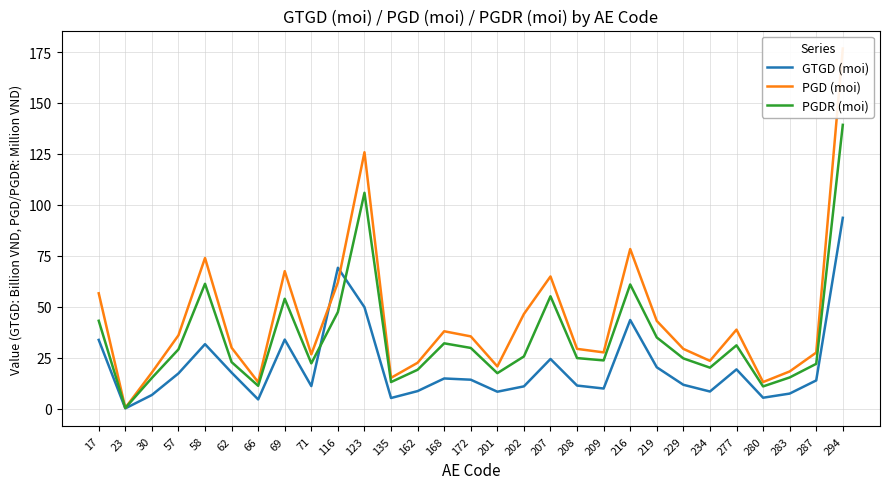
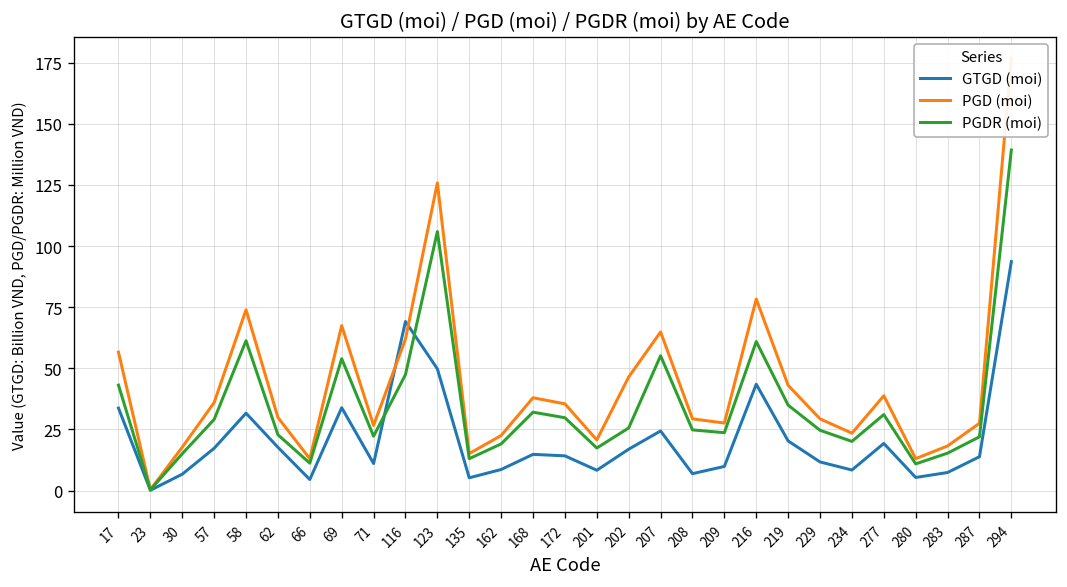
  {
    "GTGD (moi)": {
      "17": 34,
      "30": 7,
      "57": 17,
      "58": 32,
      "62": 18,
      "66": 4,
      "69": 34,
      "71": 11,
      "116": 69,
      "123": 50,
      "135": 5,
      "162": 9,
      "168": 15,
      "172": 14,
      "201": 8,
-     "202": 11,
+     "202": 17,
      "207": 24,
-     "208": 11,
+     "208": 7,
      "209": 10,
      "216": 43,
      "219": 20,
      "229": 12,
      "234": 8,
      "277": 19,
      "280": 5,
      "283": 7,
      "287": 14,
      "294": 94
    },
    "PGD (moi)": {
      "17": 57,
      "30": 18,
      "57": 36,
      "58": 74,
      "62": 30,
      "66": 13,
      "69": 67,
      "71": 27,
      "116": 62,
      "123": 126,
      "135": 15,
      "162": 22,
      "168": 38,
      "172": 35,
      "201": 21,
      "202": 46,
      "207": 65,
      "208": 29,
      "209": 28,
      "216": 78,
      "219": 43,
      "229": 29,
      "234": 23,
      "277": 39,
      "280": 13,
      "283": 18,
      "287": 27
    },
    "PGDR (moi)": {
      "17": 43,
      "30": 15,
      "57": 29,
      "58": 61,
      "62": 23,
      "66": 11,
      "69": 54,
      "71": 22,
      "116": 47,
      "123": 106,
      "135": 13,
      "162": 19,
      "168": 32,
      "172": 30,
      "201": 17,
      "202": 26,
      "207": 55,
      "208": 25,
      "209": 24,
      "216": 61,
      "219": 35,
      "229": 25,
      "234": 20,
      "277": 31,
      "280": 11,
      "283": 15,
      "287": 22,
      "294": 139
    }
  }
